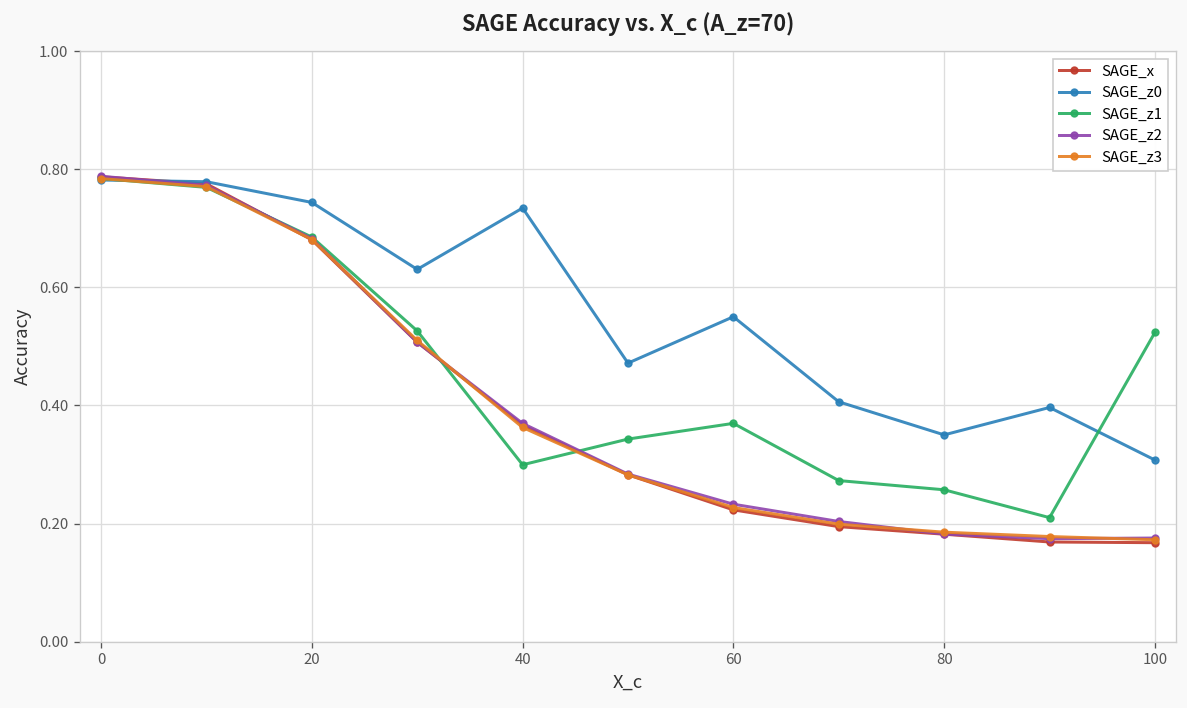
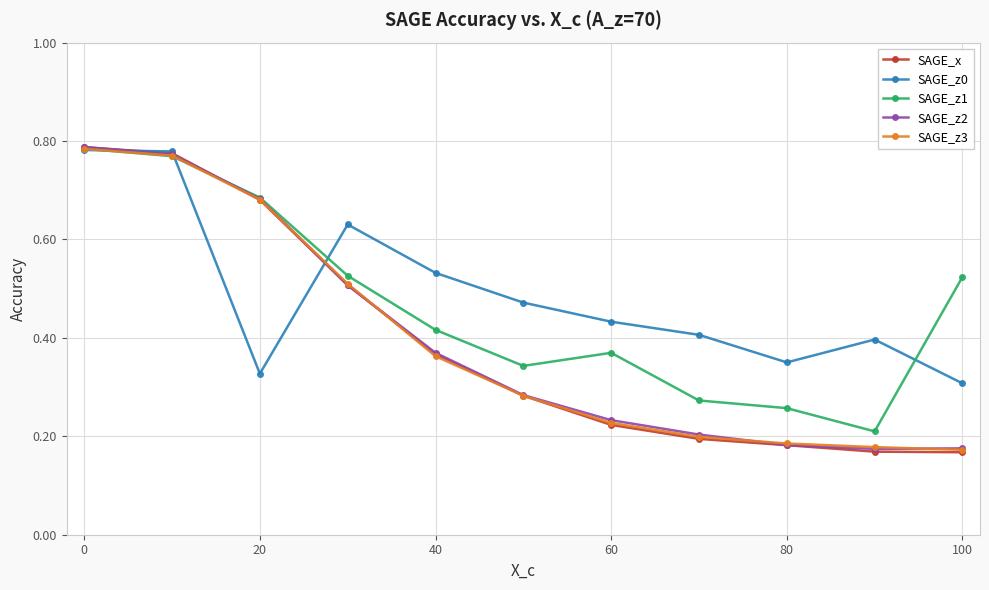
  {
    "SAGE_z0": {
-     "20": 0.74,
-     "40": 0.73,
-     "60": 0.55,
+     "20": 0.33,
+     "40": 0.53,
+     "60": 0.43,
      "80": 0.35,
      "100": 0.31
    },
    "SAGE_z1": {
-     "40": 0.30,
+     "40": 0.42,
      "60": 0.37,
      "80": 0.26,
      "100": 0.52
    },
    "SAGE_z2": {
      "60": 0.23
    }
  }
